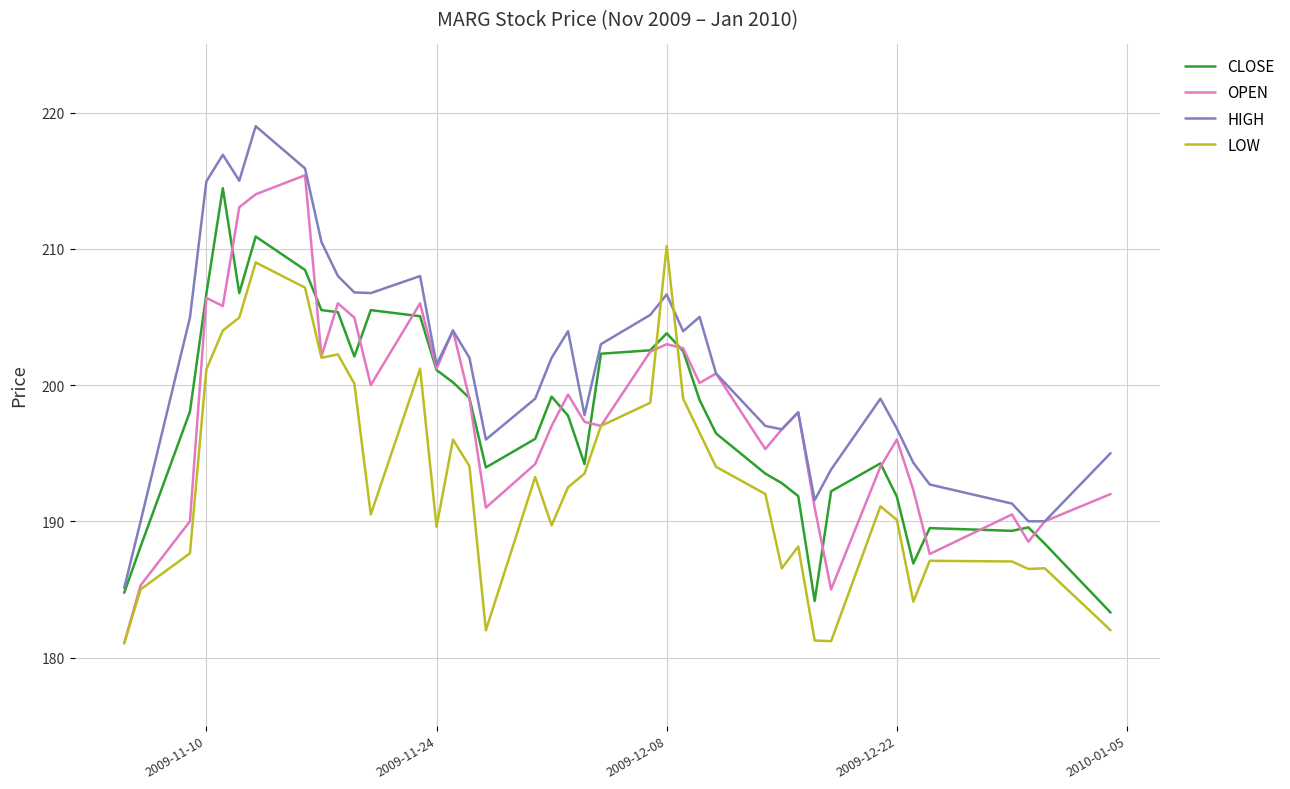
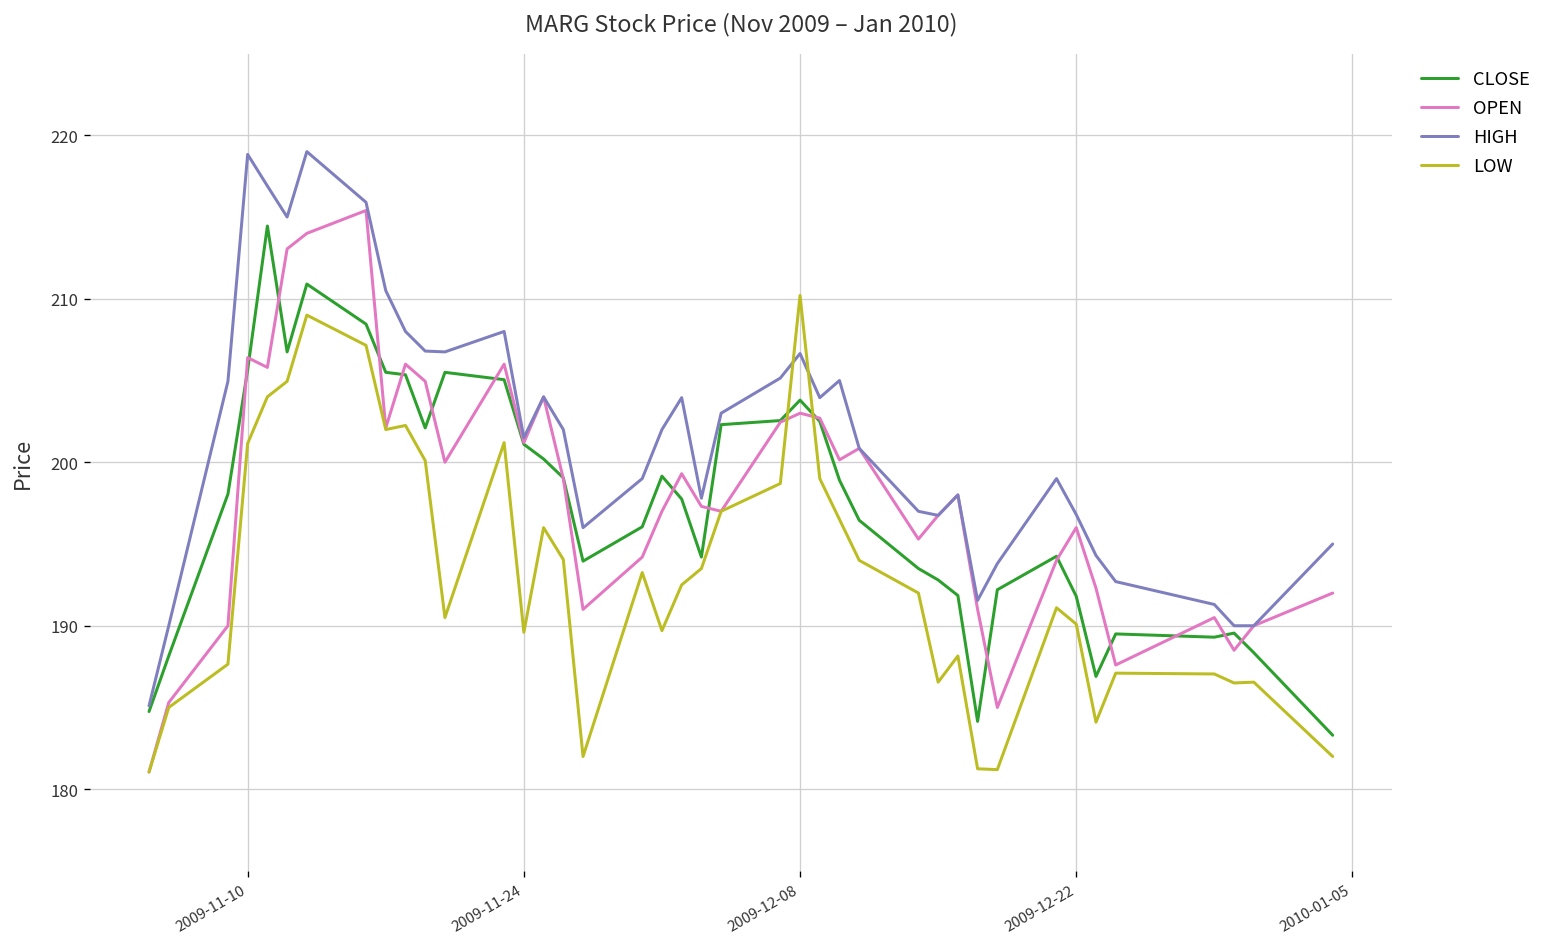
  {
    "CLOSE": {
-     "2009-11-10": 206.7,
+     "2009-11-10": 205.7,
      "2009-12-08": 203.8,
      "2009-12-22": 191.8
    },
    "OPEN": {
      "2009-11-10": 206.4,
      "2009-12-08": 203.0,
      "2009-12-22": 196.0
    },
    "HIGH": {
-     "2009-11-10": 215.0,
+     "2009-11-10": 218.8,
      "2009-11-24": 201.5,
      "2009-12-08": 206.7,
      "2009-12-22": 196.8
    },
    "LOW": {
      "2009-11-10": 201.2,
      "2009-11-24": 189.6,
      "2009-12-08": 210.2,
      "2009-12-22": 190.1
    }
  }
